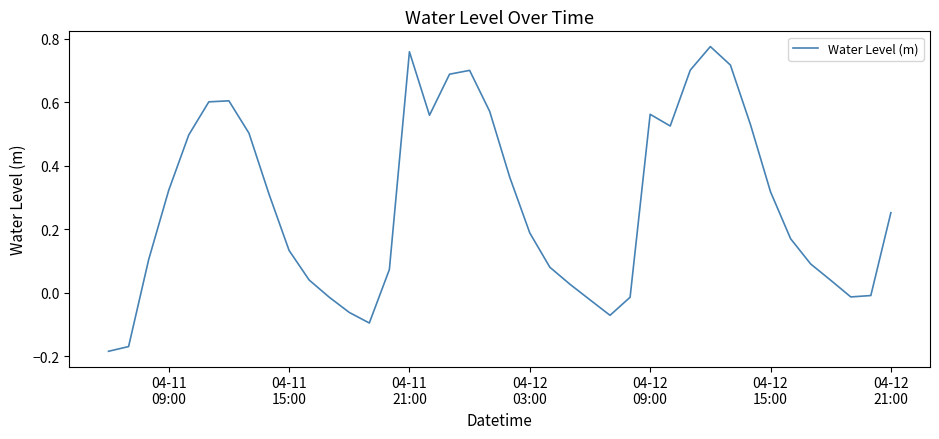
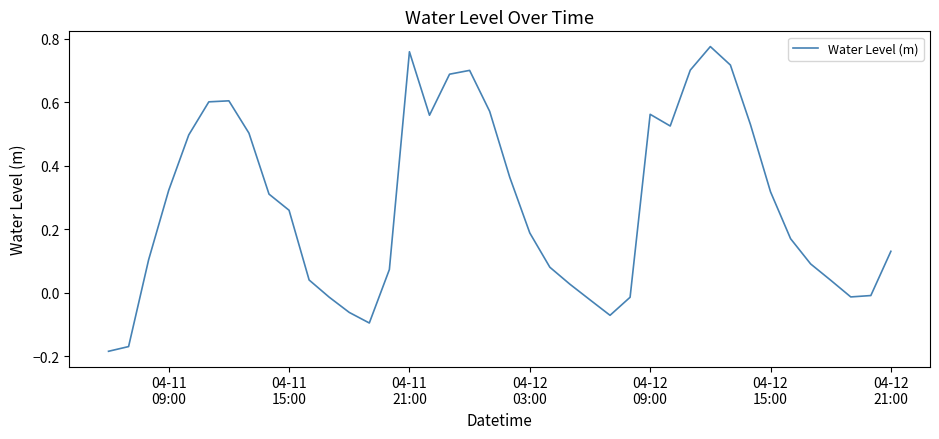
  {
    "04-11 09:00": 0.32,
-   "04-11 15:00": 0.13,
+   "04-11 15:00": 0.26,
    "04-11 21:00": 0.76,
    "04-12 03:00": 0.19,
    "04-12 09:00": 0.56,
    "04-12 15:00": 0.32,
-   "04-12 21:00": 0.25
+   "04-12 21:00": 0.13
  }
